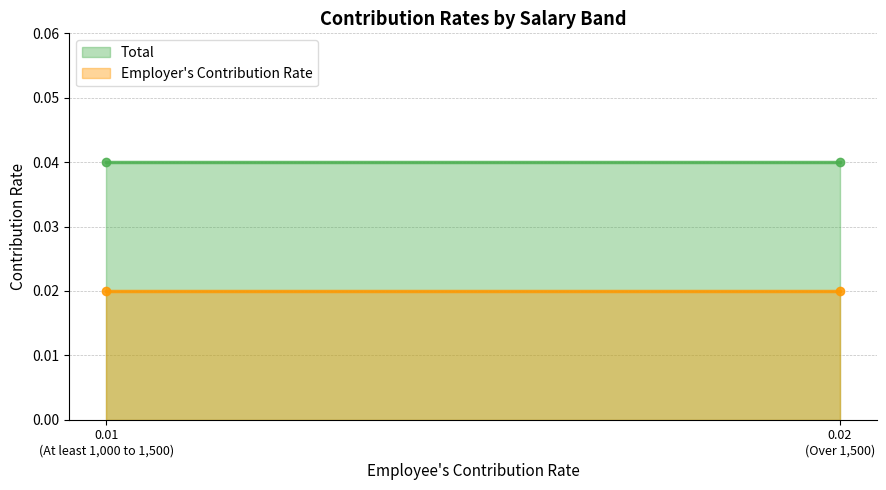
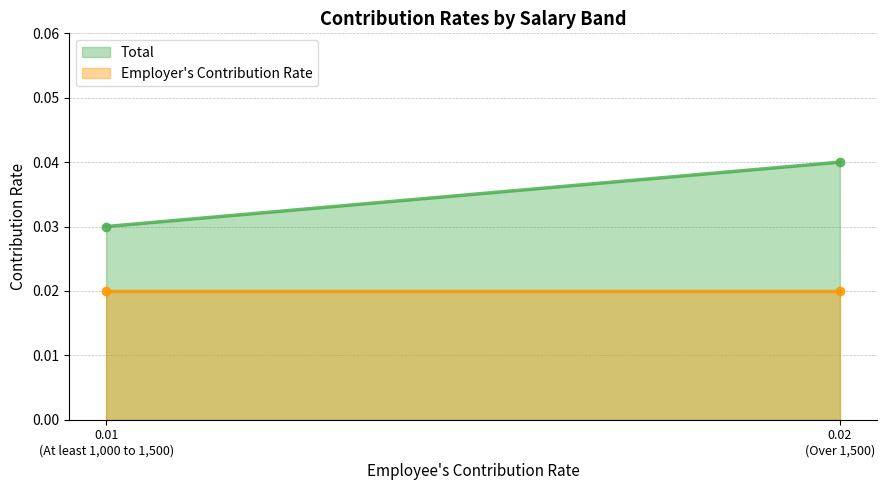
  {
    "Total": {
-     "0.01 (At least 1,000 to 1,500)": 0.04,
+     "0.01 (At least 1,000 to 1,500)": 0.03,
      "0.02 (Over 1,500)": 0.04
    },
    "Employer's Contribution Rate": {
      "0.01 (At least 1,000 to 1,500)": 0.02,
      "0.02 (Over 1,500)": 0.02
    }
  }
